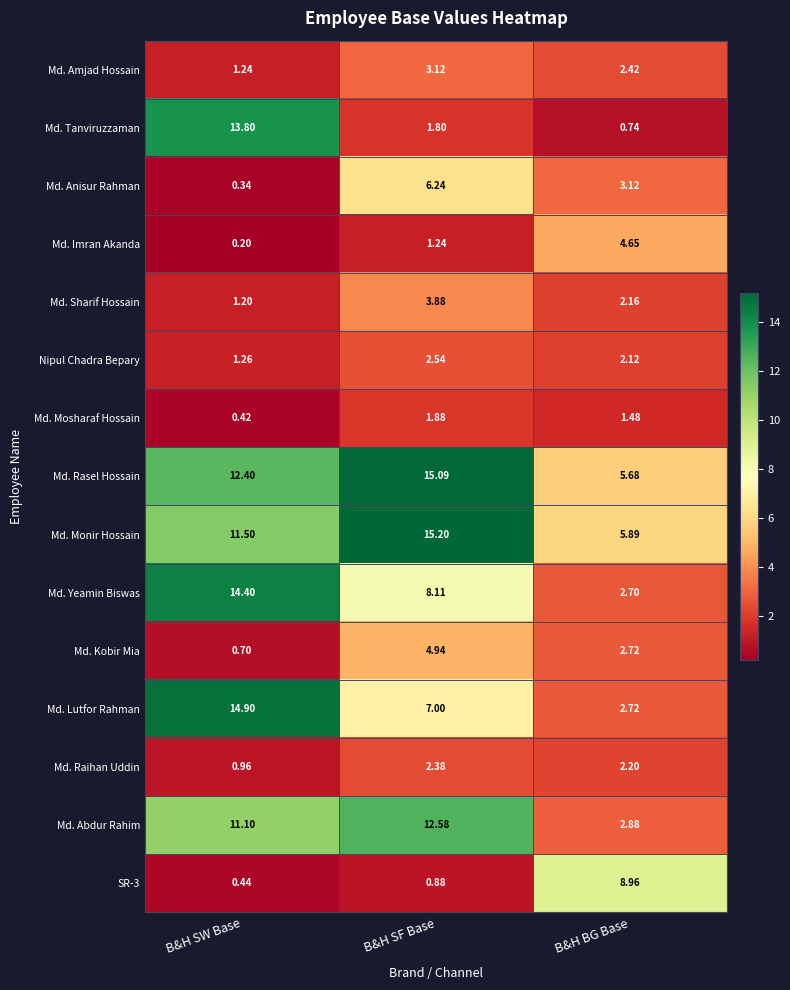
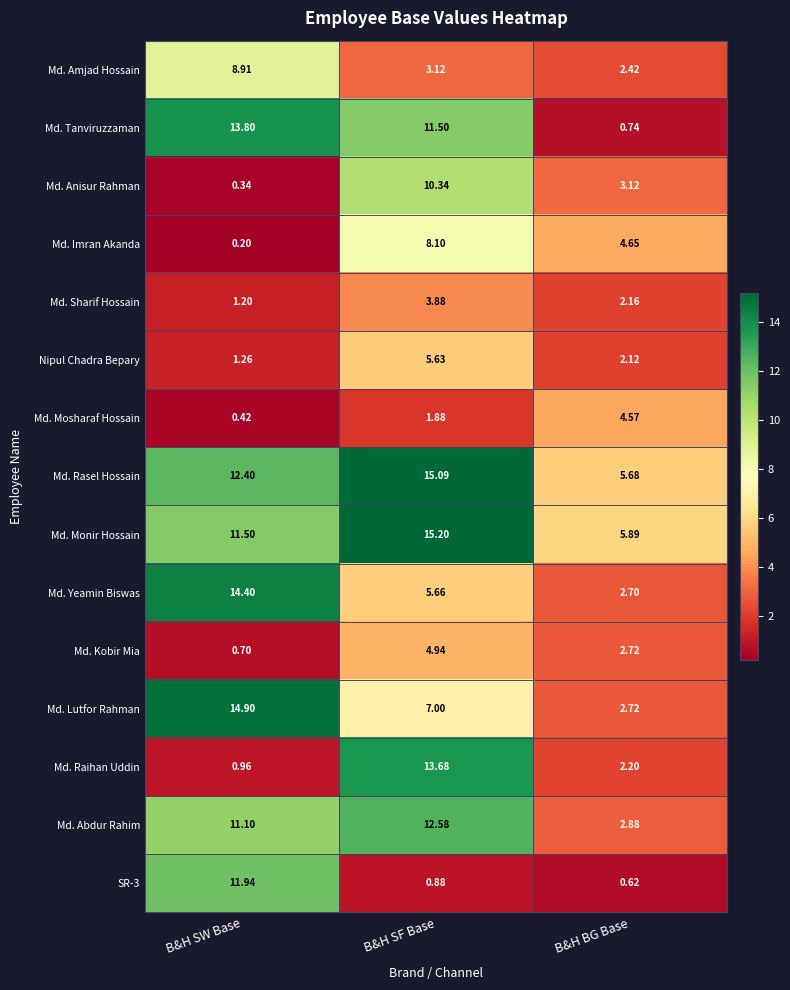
  {
    "Md. Amjad Hossain": {
-     "B&H SW Base": 1.24,
+     "B&H SW Base": 8.91,
      "B&H SF Base": 3.12,
      "B&H BG Base": 2.42
    },
    "Md. Tanviruzzaman": {
      "B&H SW Base": 13.80,
-     "B&H SF Base": 1.80,
+     "B&H SF Base": 11.50,
      "B&H BG Base": 0.74
    },
    "Md. Anisur Rahman": {
      "B&H SW Base": 0.34,
-     "B&H SF Base": 6.24,
+     "B&H SF Base": 10.34,
      "B&H BG Base": 3.12
    },
    "Md. Imran Akanda": {
      "B&H SW Base": 0.20,
-     "B&H SF Base": 1.24,
+     "B&H SF Base": 8.10,
      "B&H BG Base": 4.65
    },
    "Md. Sharif Hossain": {
      "B&H SW Base": 1.20,
      "B&H SF Base": 3.88,
      "B&H BG Base": 2.16
    },
    "Nipul Chadra Bepary": {
      "B&H SW Base": 1.26,
-     "B&H SF Base": 2.54,
+     "B&H SF Base": 5.63,
      "B&H BG Base": 2.12
    },
    "Md. Mosharaf Hossain": {
      "B&H SW Base": 0.42,
      "B&H SF Base": 1.88,
-     "B&H BG Base": 1.48
+     "B&H BG Base": 4.57
    },
    "Md. Rasel Hossain": {
      "B&H SW Base": 12.40,
      "B&H SF Base": 15.09,
      "B&H BG Base": 5.68
    },
    "Md. Monir Hossain": {
      "B&H SW Base": 11.50,
      "B&H SF Base": 15.20,
      "B&H BG Base": 5.89
    },
    "Md. Yeamin Biswas": {
      "B&H SW Base": 14.40,
-     "B&H SF Base": 8.11,
+     "B&H SF Base": 5.66,
      "B&H BG Base": 2.70
    },
    "Md. Kobir Mia": {
      "B&H SW Base": 0.70,
      "B&H SF Base": 4.94,
      "B&H BG Base": 2.72
    },
    "Md. Lutfor Rahman": {
      "B&H SW Base": 14.90,
      "B&H SF Base": 7.00,
      "B&H BG Base": 2.72
    },
    "Md. Raihan Uddin": {
      "B&H SW Base": 0.96,
-     "B&H SF Base": 2.38,
+     "B&H SF Base": 13.68,
      "B&H BG Base": 2.20
    },
    "Md. Abdur Rahim": {
      "B&H SW Base": 11.10,
      "B&H SF Base": 12.58,
      "B&H BG Base": 2.88
    },
    "SR-3": {
-     "B&H SW Base": 0.44,
+     "B&H SW Base": 11.94,
      "B&H SF Base": 0.88,
-     "B&H BG Base": 8.96
+     "B&H BG Base": 0.62
    }
  }
